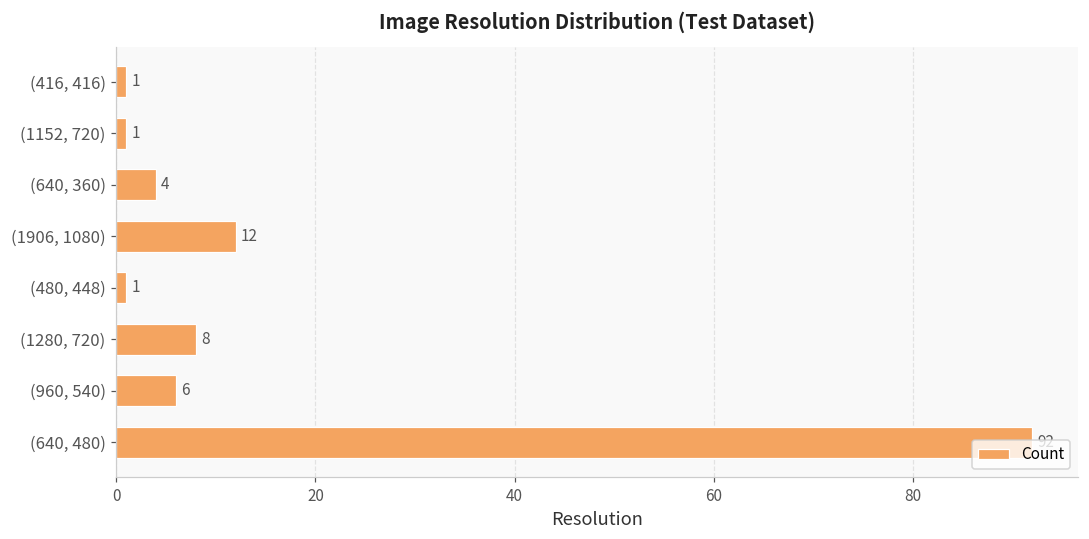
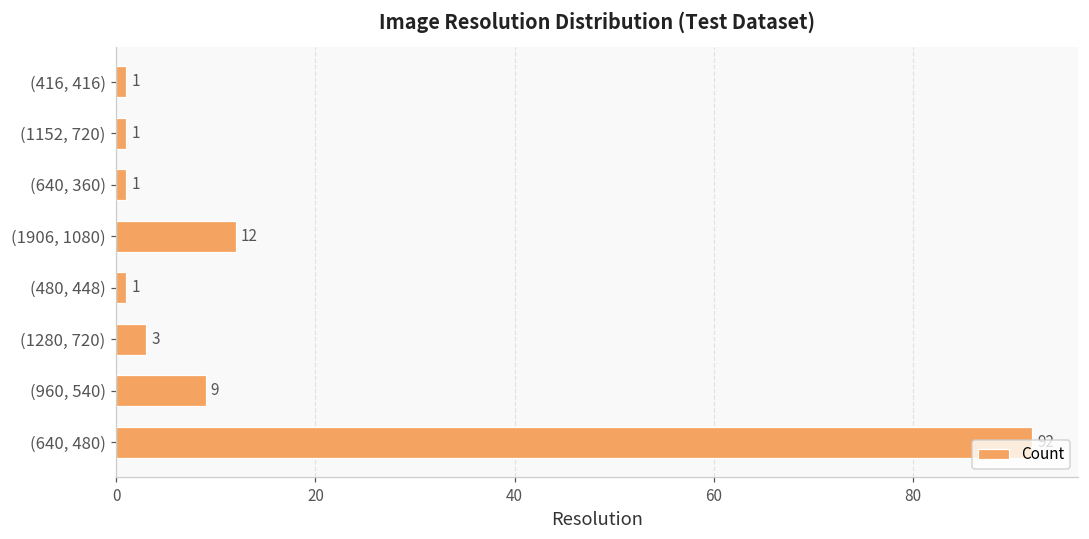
  {
    "(416, 416)": 1,
    "(1152, 720)": 1,
-   "(640, 360)": 4,
+   "(640, 360)": 1,
    "(1906, 1080)": 12,
    "(480, 448)": 1,
-   "(1280, 720)": 8,
-   "(960, 540)": 6
+   "(1280, 720)": 3,
+   "(960, 540)": 9
  }
